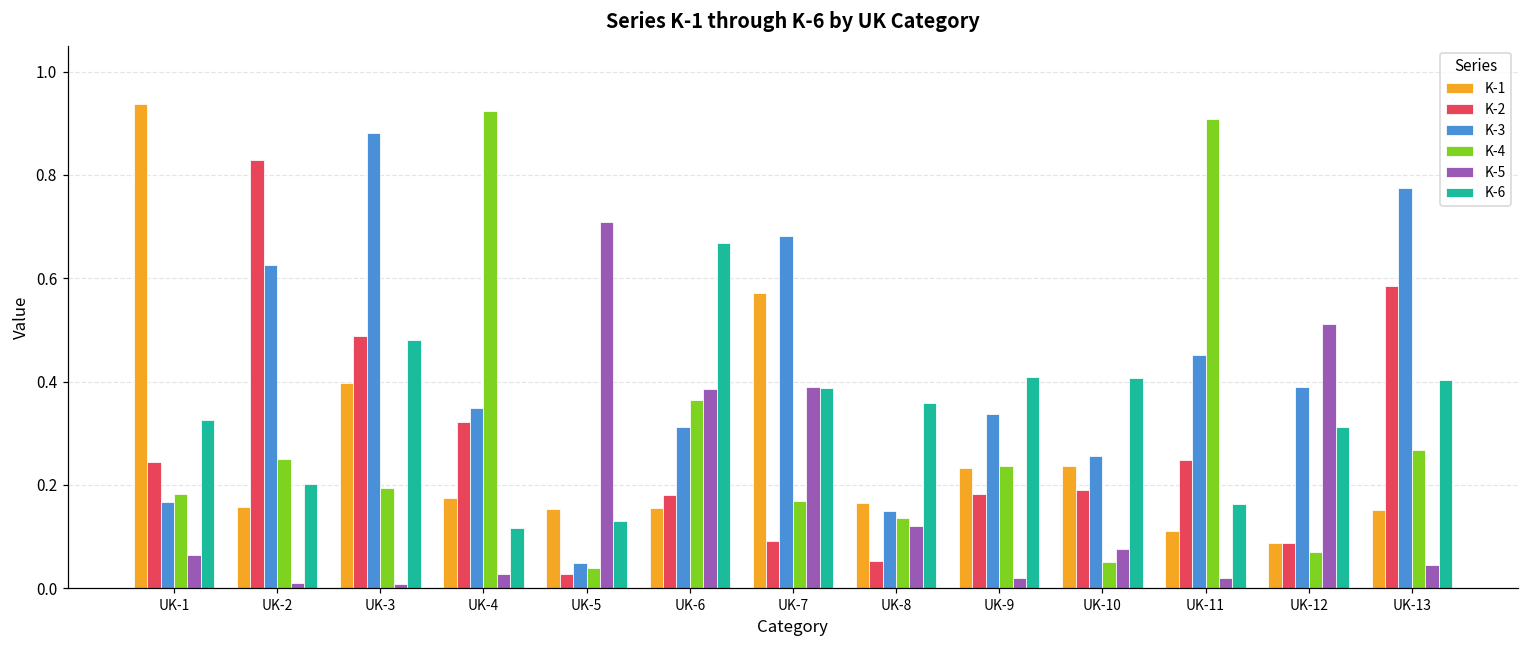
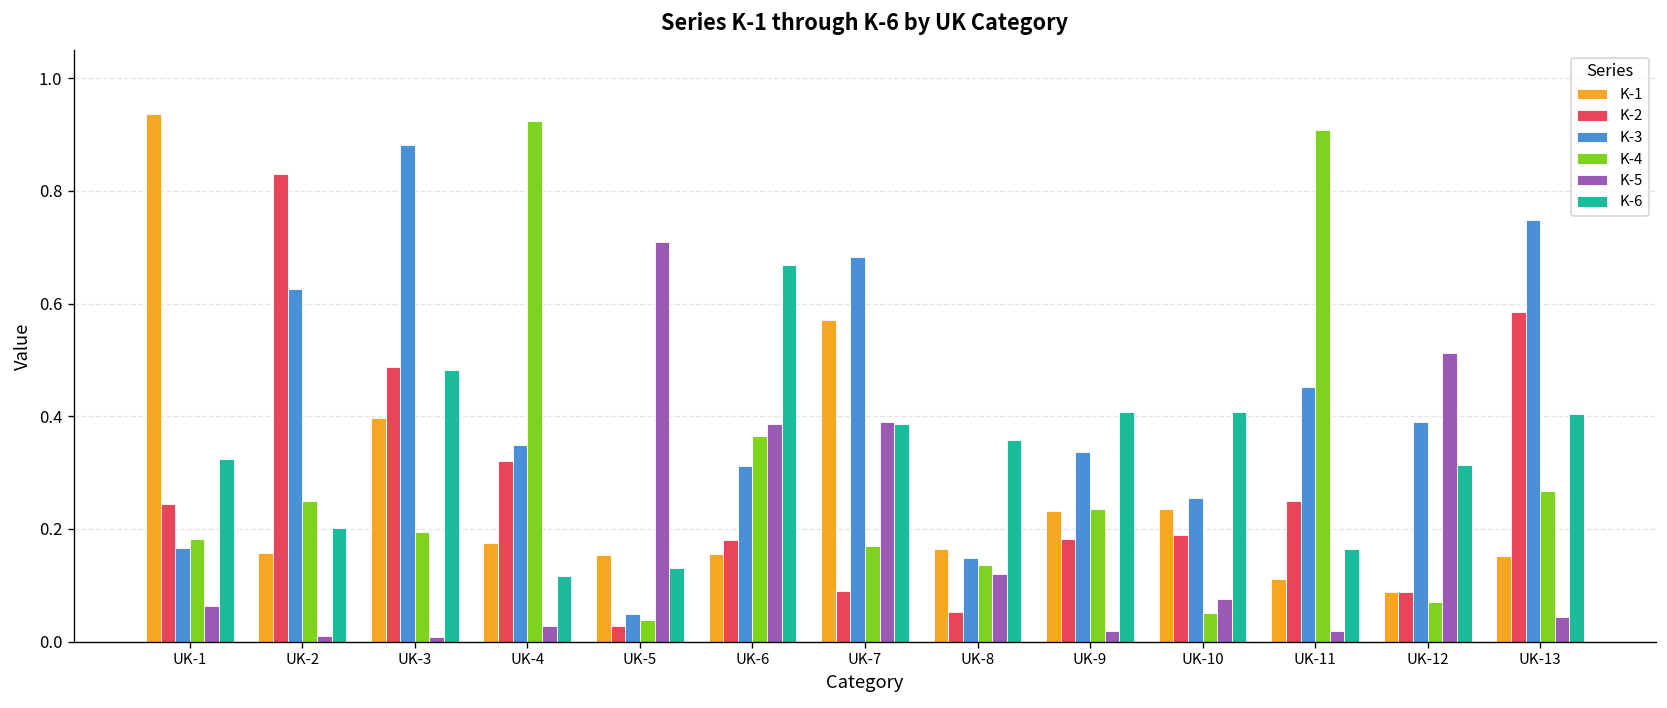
  {
    "K-1": {
      "UK-1": 0.94,
      "UK-2": 0.16,
      "UK-3": 0.40,
      "UK-4": 0.18,
      "UK-5": 0.15,
      "UK-6": 0.16,
      "UK-7": 0.57,
      "UK-8": 0.16,
      "UK-9": 0.23,
      "UK-10": 0.24,
      "UK-11": 0.11,
      "UK-12": 0.09,
      "UK-13": 0.15
    },
    "K-2": {
      "UK-1": 0.24,
      "UK-2": 0.83,
      "UK-3": 0.49,
      "UK-4": 0.32,
      "UK-5": 0.03,
      "UK-6": 0.18,
      "UK-7": 0.09,
      "UK-8": 0.05,
      "UK-9": 0.18,
      "UK-10": 0.19,
      "UK-11": 0.25,
      "UK-12": 0.09,
      "UK-13": 0.58
    },
    "K-3": {
      "UK-1": 0.17,
      "UK-2": 0.63,
      "UK-3": 0.88,
      "UK-4": 0.35,
      "UK-5": 0.05,
      "UK-6": 0.31,
      "UK-7": 0.68,
      "UK-8": 0.15,
      "UK-9": 0.34,
      "UK-10": 0.26,
      "UK-11": 0.45,
      "UK-12": 0.39,
-     "UK-13": 0.77
+     "UK-13": 0.75
    },
    "K-4": {
      "UK-1": 0.18,
      "UK-2": 0.25,
      "UK-3": 0.19,
      "UK-4": 0.92,
      "UK-5": 0.04,
      "UK-6": 0.36,
      "UK-7": 0.17,
      "UK-8": 0.14,
      "UK-9": 0.24,
      "UK-10": 0.05,
      "UK-11": 0.91,
      "UK-12": 0.07,
      "UK-13": 0.27
    },
    "K-5": {
      "UK-1": 0.06,
      "UK-2": 0.01,
      "UK-3": 0.01,
      "UK-4": 0.03,
      "UK-5": 0.71,
      "UK-6": 0.39,
      "UK-7": 0.39,
      "UK-8": 0.12,
      "UK-9": 0.02,
      "UK-10": 0.08,
      "UK-11": 0.02,
      "UK-12": 0.51,
      "UK-13": 0.04
    },
    "K-6": {
      "UK-1": 0.32,
      "UK-2": 0.20,
      "UK-3": 0.48,
      "UK-4": 0.12,
      "UK-5": 0.13,
      "UK-6": 0.67,
      "UK-7": 0.39,
      "UK-8": 0.36,
      "UK-9": 0.41,
      "UK-10": 0.41,
      "UK-11": 0.16,
      "UK-12": 0.31,
      "UK-13": 0.40
    }
  }
